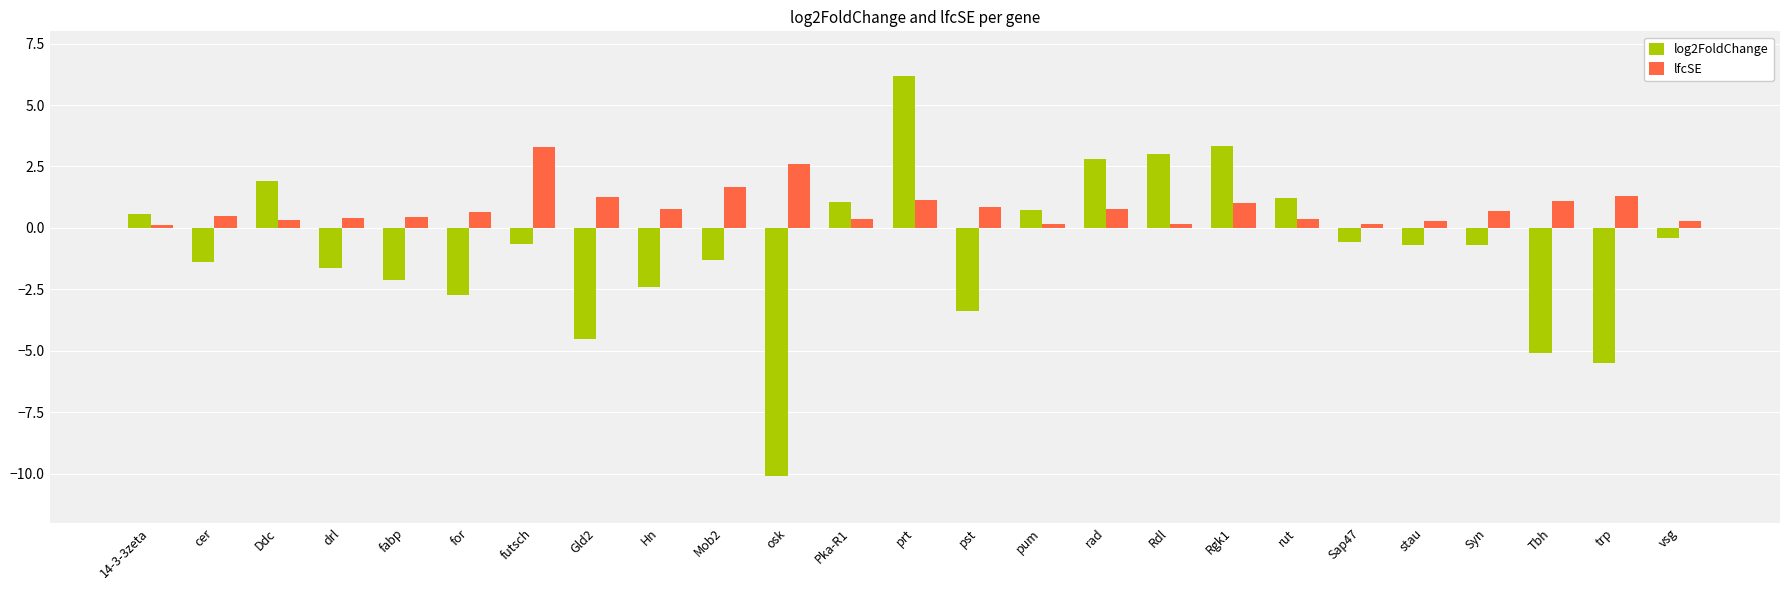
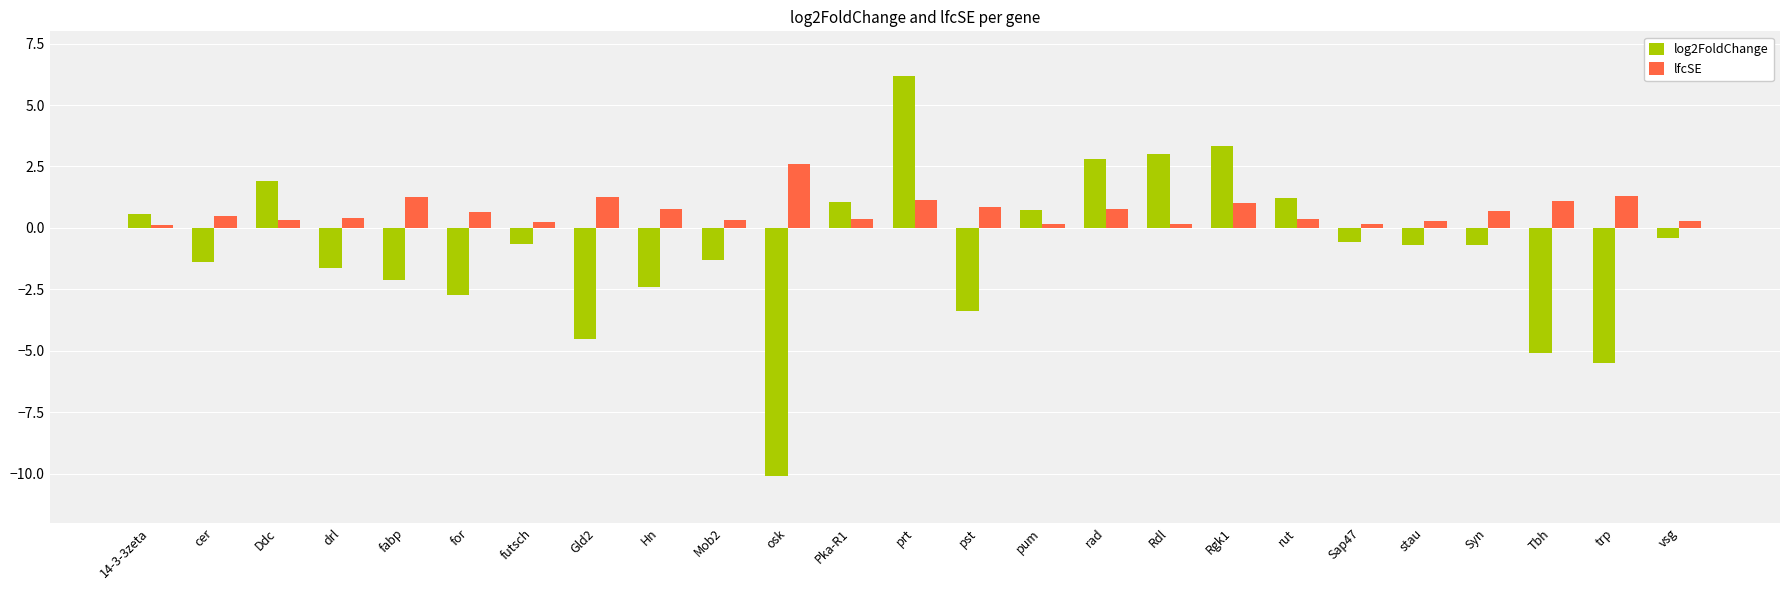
  {
    "log2FoldChange": {
      "14-3-3zeta": 0.5,
      "cer": -1.4,
      "Ddc": 1.9,
      "drl": -1.6,
      "fabp": -2.1,
      "for": -2.7,
      "futsch": -0.6,
      "Gld2": -4.5,
      "Hn": -2.4,
      "Mob2": -1.3,
      "osk": -10.1,
      "Pka-R1": 1.1,
      "prt": 6.2,
      "pst": -3.4,
      "pum": 0.7,
      "rad": 2.8,
      "Rdl": 3.0,
      "Rgk1": 3.3,
      "rut": 1.2,
      "Sap47": -0.6,
      "stau": -0.7,
      "Syn": -0.7,
      "Tbh": -5.1,
      "trp": -5.5,
      "vsg": -0.4
    },
    "lfcSE": {
      "14-3-3zeta": 0.1,
      "cer": 0.5,
      "Ddc": 0.3,
      "drl": 0.4,
-     "fabp": 0.5,
+     "fabp": 1.3,
      "for": 0.7,
-     "futsch": 3.3,
+     "futsch": 0.2,
      "Gld2": 1.3,
      "Hn": 0.8,
-     "Mob2": 1.7,
+     "Mob2": 0.3,
      "osk": 2.6,
      "Pka-R1": 0.4,
      "prt": 1.1,
      "pst": 0.9,
      "pum": 0.2,
      "rad": 0.8,
      "Rdl": 0.2,
      "Rgk1": 1.0,
      "rut": 0.4,
      "Sap47": 0.1,
      "stau": 0.3,
      "Syn": 0.7,
      "Tbh": 1.1,
      "trp": 1.3,
      "vsg": 0.3
    }
  }
